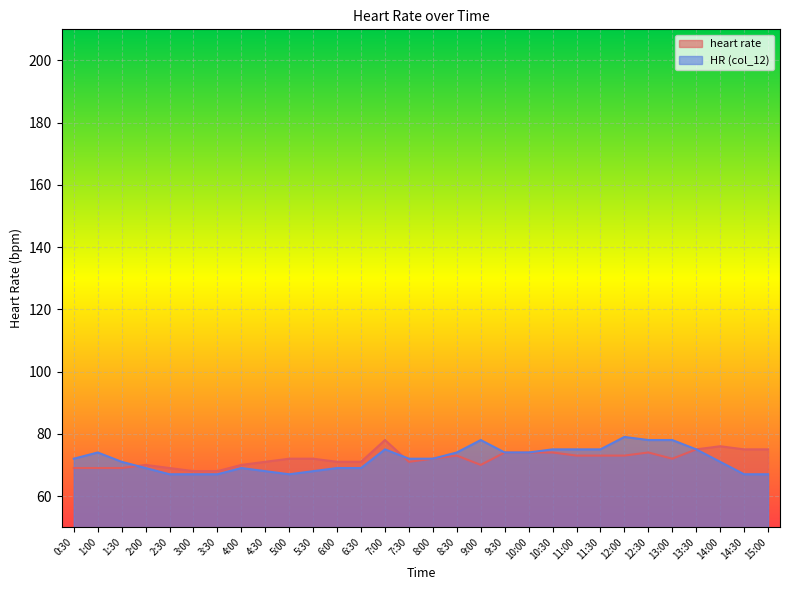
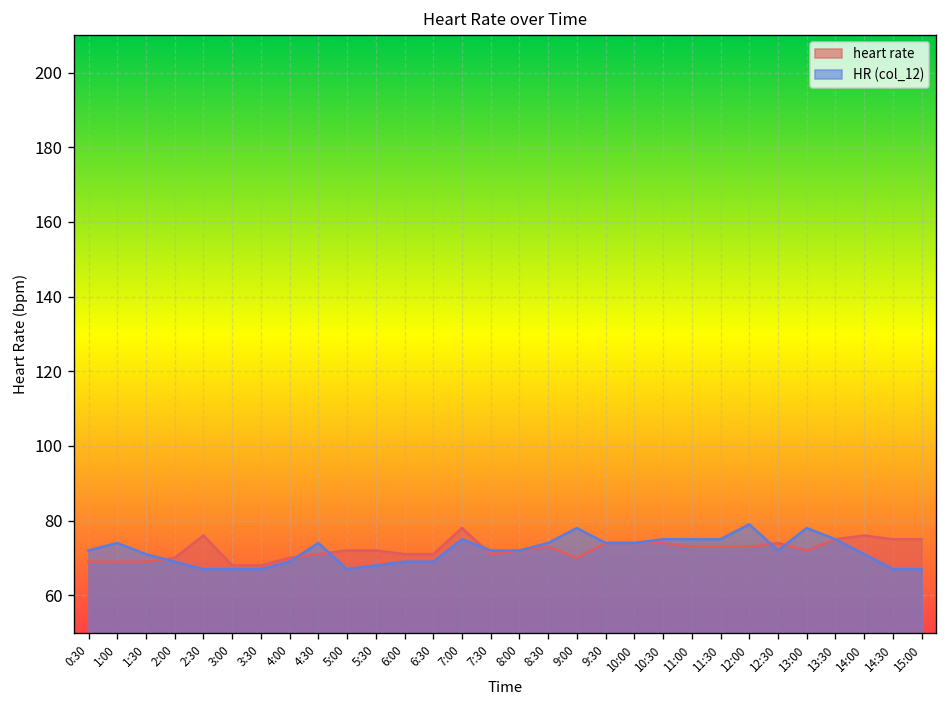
  {
    "heart rate": {
      "0:30": 69,
      "1:00": 69,
      "1:30": 69,
      "2:00": 70,
-     "2:30": 69,
+     "2:30": 76,
      "3:00": 68,
      "3:30": 68,
      "4:00": 70,
      "4:30": 71,
      "5:00": 72,
      "5:30": 72,
      "6:00": 71,
      "6:30": 71,
      "7:00": 78,
      "7:30": 71,
      "8:30": 73,
      "9:00": 70,
      "10:30": 74,
      "11:00": 73,
      "11:30": 73,
      "12:00": 73,
      "12:30": 74,
      "13:00": 72,
      "14:00": 76,
      "14:30": 75,
      "15:00": 75
    },
    "HR (col_12)": {
      "0:30": 72,
      "1:00": 74,
      "1:30": 71,
      "2:00": 69,
      "2:30": 67,
      "3:00": 67,
      "3:30": 67,
      "4:00": 69,
-     "4:30": 68,
+     "4:30": 74,
      "5:00": 67,
      "5:30": 68,
      "6:00": 69,
      "6:30": 69,
      "7:00": 75,
      "7:30": 72,
      "8:30": 74,
      "9:00": 78,
      "10:30": 75,
      "11:00": 75,
      "11:30": 75,
      "12:00": 79,
-     "12:30": 78,
+     "12:30": 72,
      "13:00": 78,
      "14:00": 71,
      "14:30": 67,
      "15:00": 67
    }
  }
